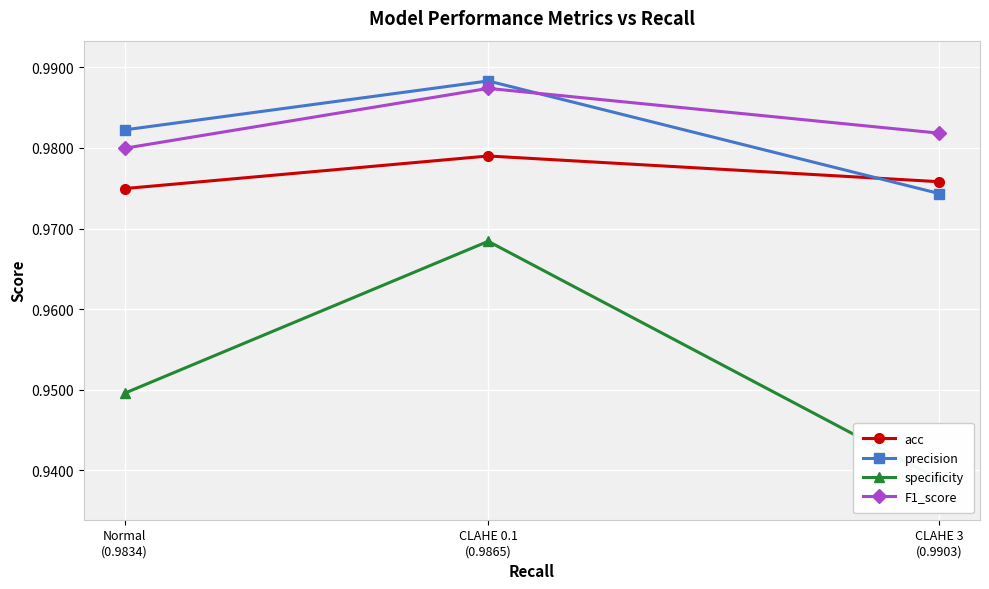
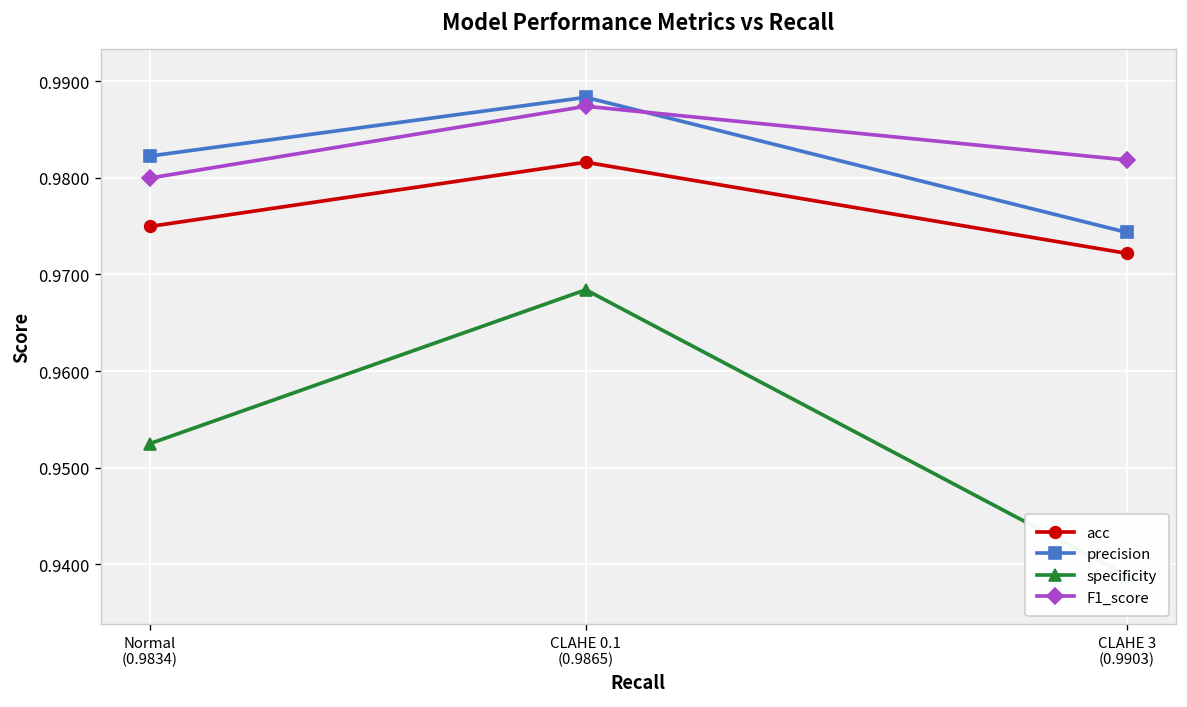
  {
    "acc": {
      "Normal (0.9834)": 0.975,
-     "CLAHE 0.1 (0.9865)": 0.979,
-     "CLAHE 3 (0.9903)": 0.976
+     "CLAHE 0.1 (0.9865)": 0.982,
+     "CLAHE 3 (0.9903)": 0.972
    },
    "precision": {
      "Normal (0.9834)": 0.982,
      "CLAHE 0.1 (0.9865)": 0.988,
      "CLAHE 3 (0.9903)": 0.974
    },
    "specificity": {
-     "Normal (0.9834)": 0.950,
+     "Normal (0.9834)": 0.952,
      "CLAHE 0.1 (0.9865)": 0.968
    },
    "F1_score": {
      "Normal (0.9834)": 0.980,
      "CLAHE 0.1 (0.9865)": 0.987,
      "CLAHE 3 (0.9903)": 0.982
    }
  }
